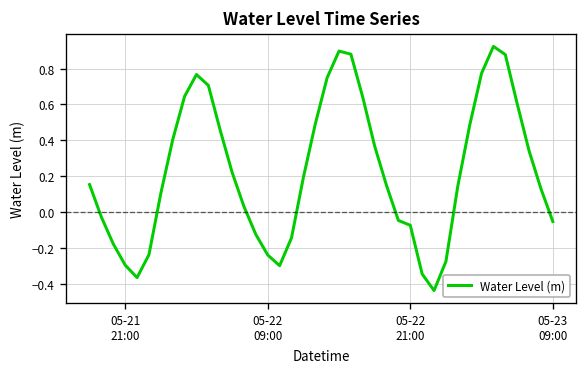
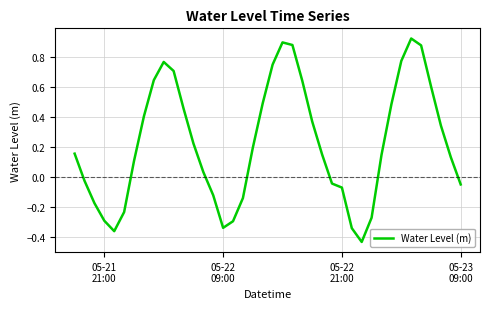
  {
    "05-21 21:00": -0.29,
-   "05-22 09:00": -0.24,
+   "05-22 09:00": -0.34,
    "05-22 21:00": -0.07,
    "05-23 09:00": -0.05
  }
